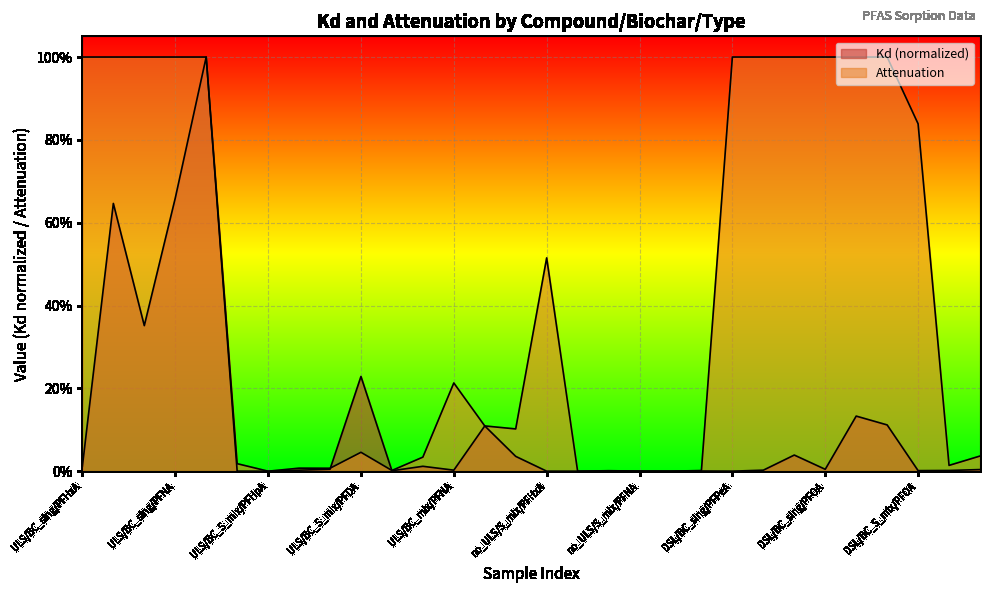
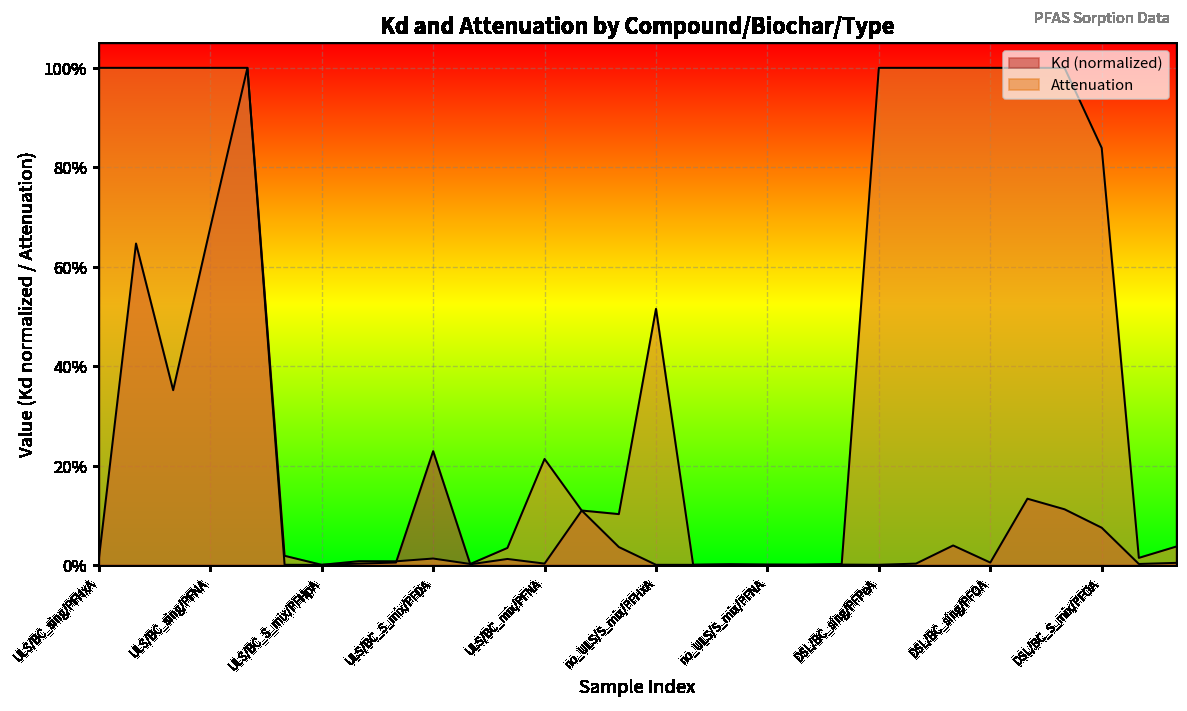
  {
    "Kd (normalized)": {
      "ULS/BC_sing/PFHxA": "1%",
-     "ULS/BC_sing/PFNA": "66%",
+     "ULS/BC_sing/PFNA": "68%",
      "ULS/BC_S_mix/PFDA": "23%",
      "ULS/BC_mix/PFNA": "0%",
      "no_ULS/S_mix/PFHxA": "0%",
      "DSL/BC_sing/PFPeA": "0%",
      "DSL/BC_sing/PFOA": "0%",
-     "DSL/BC_S_mix/PFOA": "0%"
+     "DSL/BC_S_mix/PFOA": "7%"
    },
    "Attenuation": {
      "ULS/BC_sing/PFHxA": "100%",
      "ULS/BC_sing/PFNA": "100%",
-     "ULS/BC_S_mix/PFDA": "5%",
+     "ULS/BC_S_mix/PFDA": "1%",
      "ULS/BC_mix/PFNA": "21%",
      "no_ULS/S_mix/PFHxA": "52%",
      "DSL/BC_sing/PFPeA": "100%",
      "DSL/BC_sing/PFOA": "100%",
      "DSL/BC_S_mix/PFOA": "84%"
    }
  }
